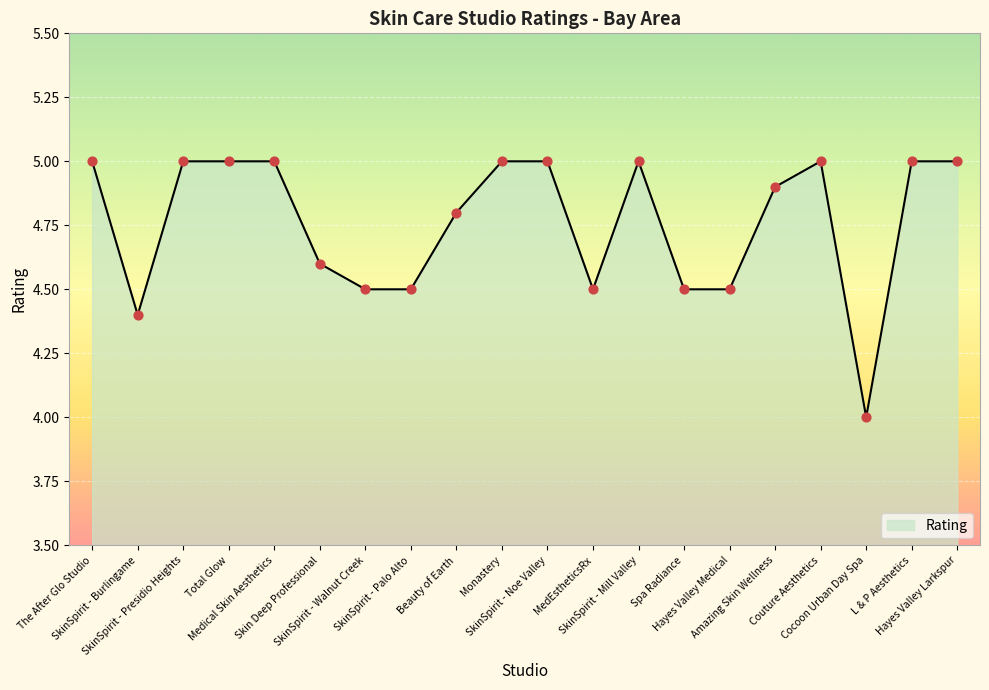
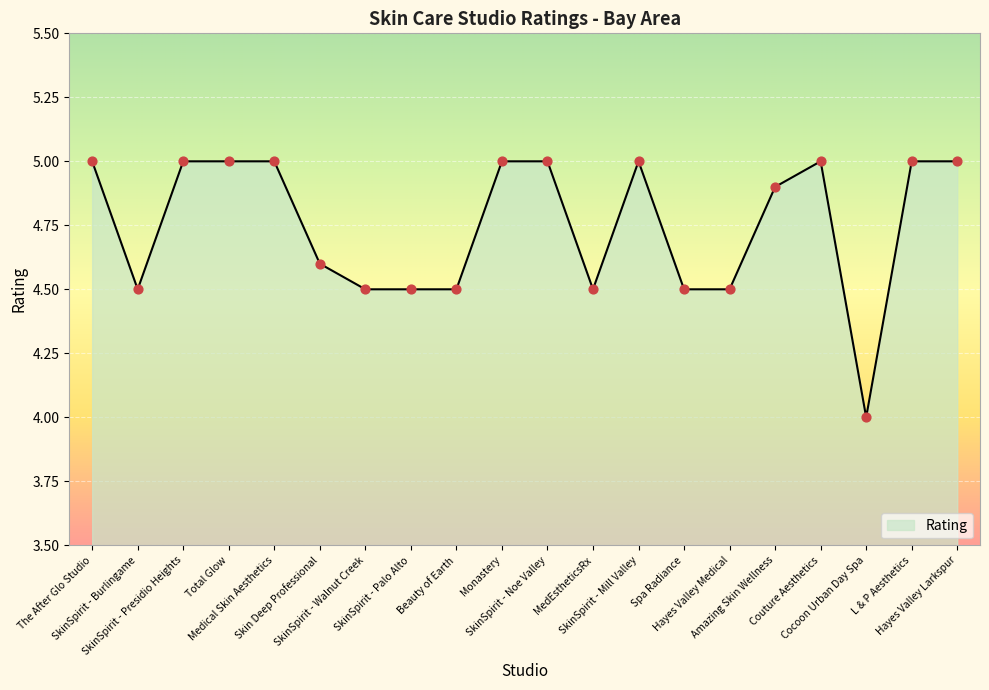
  {
    "The After Glo Studio": 5.0,
-   "SkinSpirit - Burlingame": 4.4,
+   "SkinSpirit - Burlingame": 4.5,
    "SkinSpirit - Presidio Heights": 5.0,
    "Total Glow": 5.0,
    "Medical Skin Aesthetics": 5.0,
    "Skin Deep Professional": 4.6,
    "SkinSpirit - Walnut Creek": 4.5,
    "SkinSpirit - Palo Alto": 4.5,
-   "Beauty of Earth": 4.8,
+   "Beauty of Earth": 4.5,
    "Monastery": 5.0,
    "SkinSpirit - Noe Valley": 5.0,
    "MedEstheticsRx": 4.5,
    "SkinSpirit - Mill Valley": 5.0,
    "Spa Radiance": 4.5,
    "Hayes Valley Medical": 4.5,
    "Amazing Skin Wellness": 4.9,
    "Couture Aesthetics": 5.0,
    "Cocoon Urban Day Spa": 4.0,
    "L & P Aesthetics": 5.0,
    "Hayes Valley Larkspur": 5.0
  }
